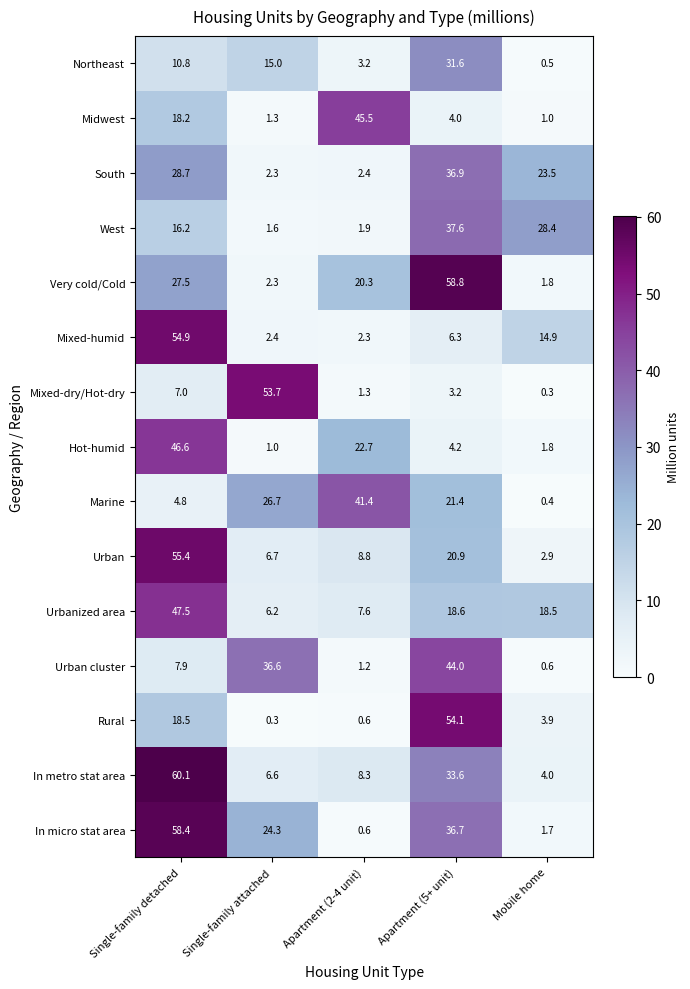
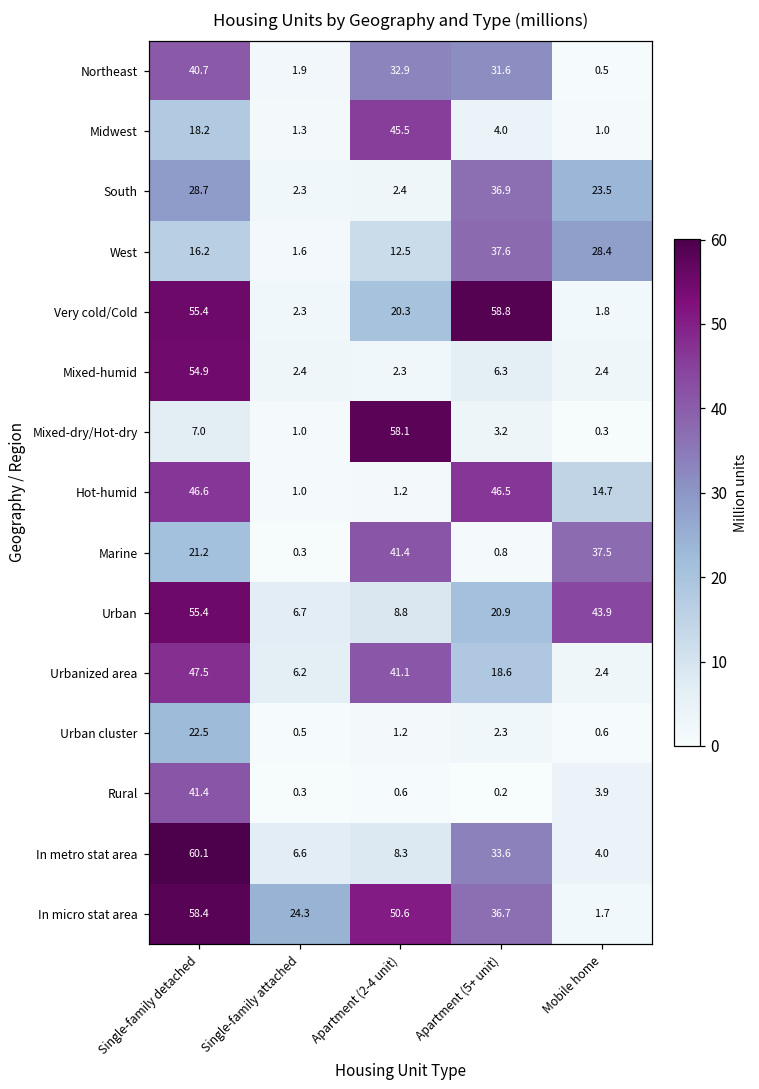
  {
    "Northeast": {
-     "Single-family detached": 10.8,
-     "Single-family attached": 15.0,
-     "Apartment (2-4 unit)": 3.2,
+     "Single-family detached": 40.7,
+     "Single-family attached": 1.9,
+     "Apartment (2-4 unit)": 32.9,
      "Apartment (5+ unit)": 31.6,
      "Mobile home": 0.5
    },
    "Midwest": {
      "Single-family detached": 18.2,
      "Single-family attached": 1.3,
      "Apartment (2-4 unit)": 45.5,
      "Apartment (5+ unit)": 4.0,
      "Mobile home": 1.0
    },
    "South": {
      "Single-family detached": 28.7,
      "Single-family attached": 2.3,
      "Apartment (2-4 unit)": 2.4,
      "Apartment (5+ unit)": 36.9,
      "Mobile home": 23.5
    },
    "West": {
      "Single-family detached": 16.2,
      "Single-family attached": 1.6,
-     "Apartment (2-4 unit)": 1.9,
+     "Apartment (2-4 unit)": 12.5,
      "Apartment (5+ unit)": 37.6,
      "Mobile home": 28.4
    },
    "Very cold/Cold": {
-     "Single-family detached": 27.5,
+     "Single-family detached": 55.4,
      "Single-family attached": 2.3,
      "Apartment (2-4 unit)": 20.3,
      "Apartment (5+ unit)": 58.8,
      "Mobile home": 1.8
    },
    "Mixed-humid": {
      "Single-family detached": 54.9,
      "Single-family attached": 2.4,
      "Apartment (2-4 unit)": 2.3,
      "Apartment (5+ unit)": 6.3,
-     "Mobile home": 14.9
+     "Mobile home": 2.4
    },
    "Mixed-dry/Hot-dry": {
      "Single-family detached": 7.0,
-     "Single-family attached": 53.7,
-     "Apartment (2-4 unit)": 1.3,
+     "Single-family attached": 1.0,
+     "Apartment (2-4 unit)": 58.1,
      "Apartment (5+ unit)": 3.2,
      "Mobile home": 0.3
    },
    "Hot-humid": {
      "Single-family detached": 46.6,
      "Single-family attached": 1.0,
-     "Apartment (2-4 unit)": 22.7,
-     "Apartment (5+ unit)": 4.2,
-     "Mobile home": 1.8
+     "Apartment (2-4 unit)": 1.2,
+     "Apartment (5+ unit)": 46.5,
+     "Mobile home": 14.7
    },
    "Marine": {
-     "Single-family detached": 4.8,
-     "Single-family attached": 26.7,
+     "Single-family detached": 21.2,
+     "Single-family attached": 0.3,
      "Apartment (2-4 unit)": 41.4,
-     "Apartment (5+ unit)": 21.4,
-     "Mobile home": 0.4
+     "Apartment (5+ unit)": 0.8,
+     "Mobile home": 37.5
    },
    "Urban": {
      "Single-family detached": 55.4,
      "Single-family attached": 6.7,
      "Apartment (2-4 unit)": 8.8,
      "Apartment (5+ unit)": 20.9,
-     "Mobile home": 2.9
+     "Mobile home": 43.9
    },
    "Urbanized area": {
      "Single-family detached": 47.5,
      "Single-family attached": 6.2,
-     "Apartment (2-4 unit)": 7.6,
+     "Apartment (2-4 unit)": 41.1,
      "Apartment (5+ unit)": 18.6,
-     "Mobile home": 18.5
+     "Mobile home": 2.4
    },
    "Urban cluster": {
-     "Single-family detached": 7.9,
-     "Single-family attached": 36.6,
+     "Single-family detached": 22.5,
+     "Single-family attached": 0.5,
      "Apartment (2-4 unit)": 1.2,
-     "Apartment (5+ unit)": 44.0,
+     "Apartment (5+ unit)": 2.3,
      "Mobile home": 0.6
    },
    "Rural": {
-     "Single-family detached": 18.5,
+     "Single-family detached": 41.4,
      "Single-family attached": 0.3,
      "Apartment (2-4 unit)": 0.6,
-     "Apartment (5+ unit)": 54.1,
+     "Apartment (5+ unit)": 0.2,
      "Mobile home": 3.9
    },
    "In metro stat area": {
      "Single-family detached": 60.1,
      "Single-family attached": 6.6,
      "Apartment (2-4 unit)": 8.3,
      "Apartment (5+ unit)": 33.6,
      "Mobile home": 4.0
    },
    "In micro stat area": {
      "Single-family detached": 58.4,
      "Single-family attached": 24.3,
-     "Apartment (2-4 unit)": 0.6,
+     "Apartment (2-4 unit)": 50.6,
      "Apartment (5+ unit)": 36.7,
      "Mobile home": 1.7
    }
  }
